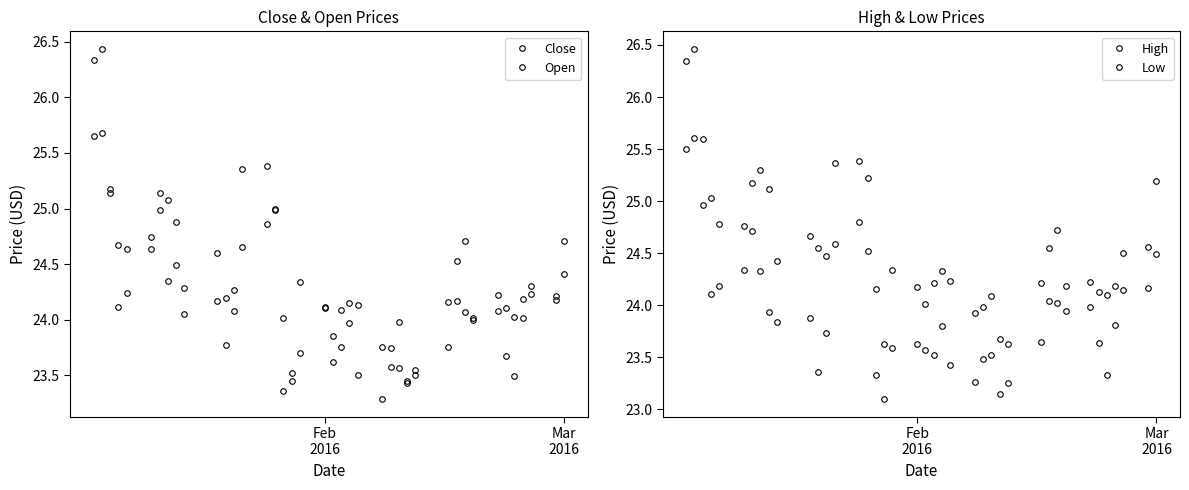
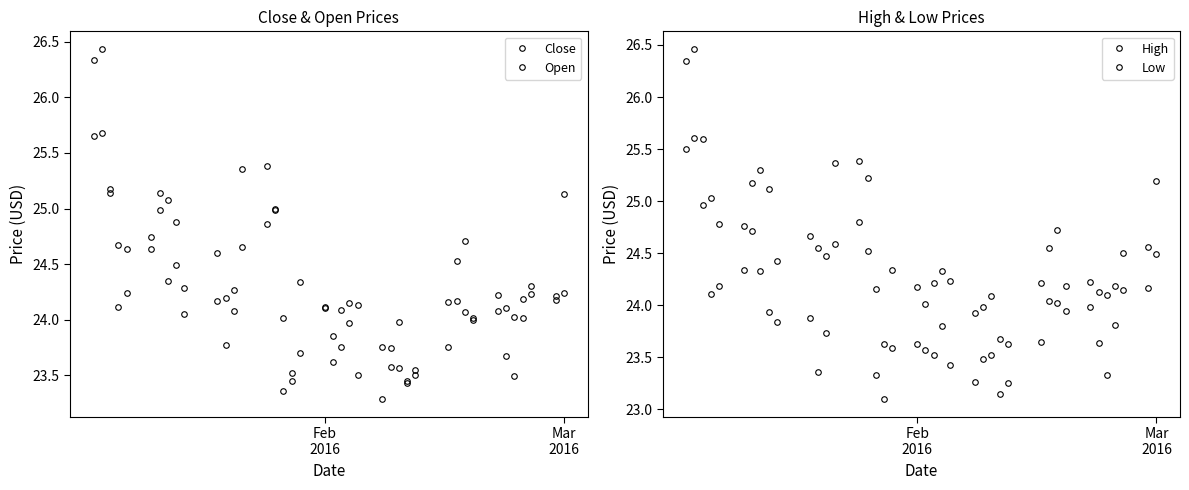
  {
    "Close & Open Prices": {
      "Close": {
-       "Mar 2016": 24.71
+       "Mar 2016": 25.13
      },
      "Open": {
-       "Mar 2016": 24.41
+       "Mar 2016": 24.24
      }
    },
    "High & Low Prices": {
      "High": {
        "Feb 2016": 24.18,
        "Mar 2016": 25.19
      },
      "Low": {
        "Feb 2016": 23.63,
        "Mar 2016": 24.50
      }
    }
  }
